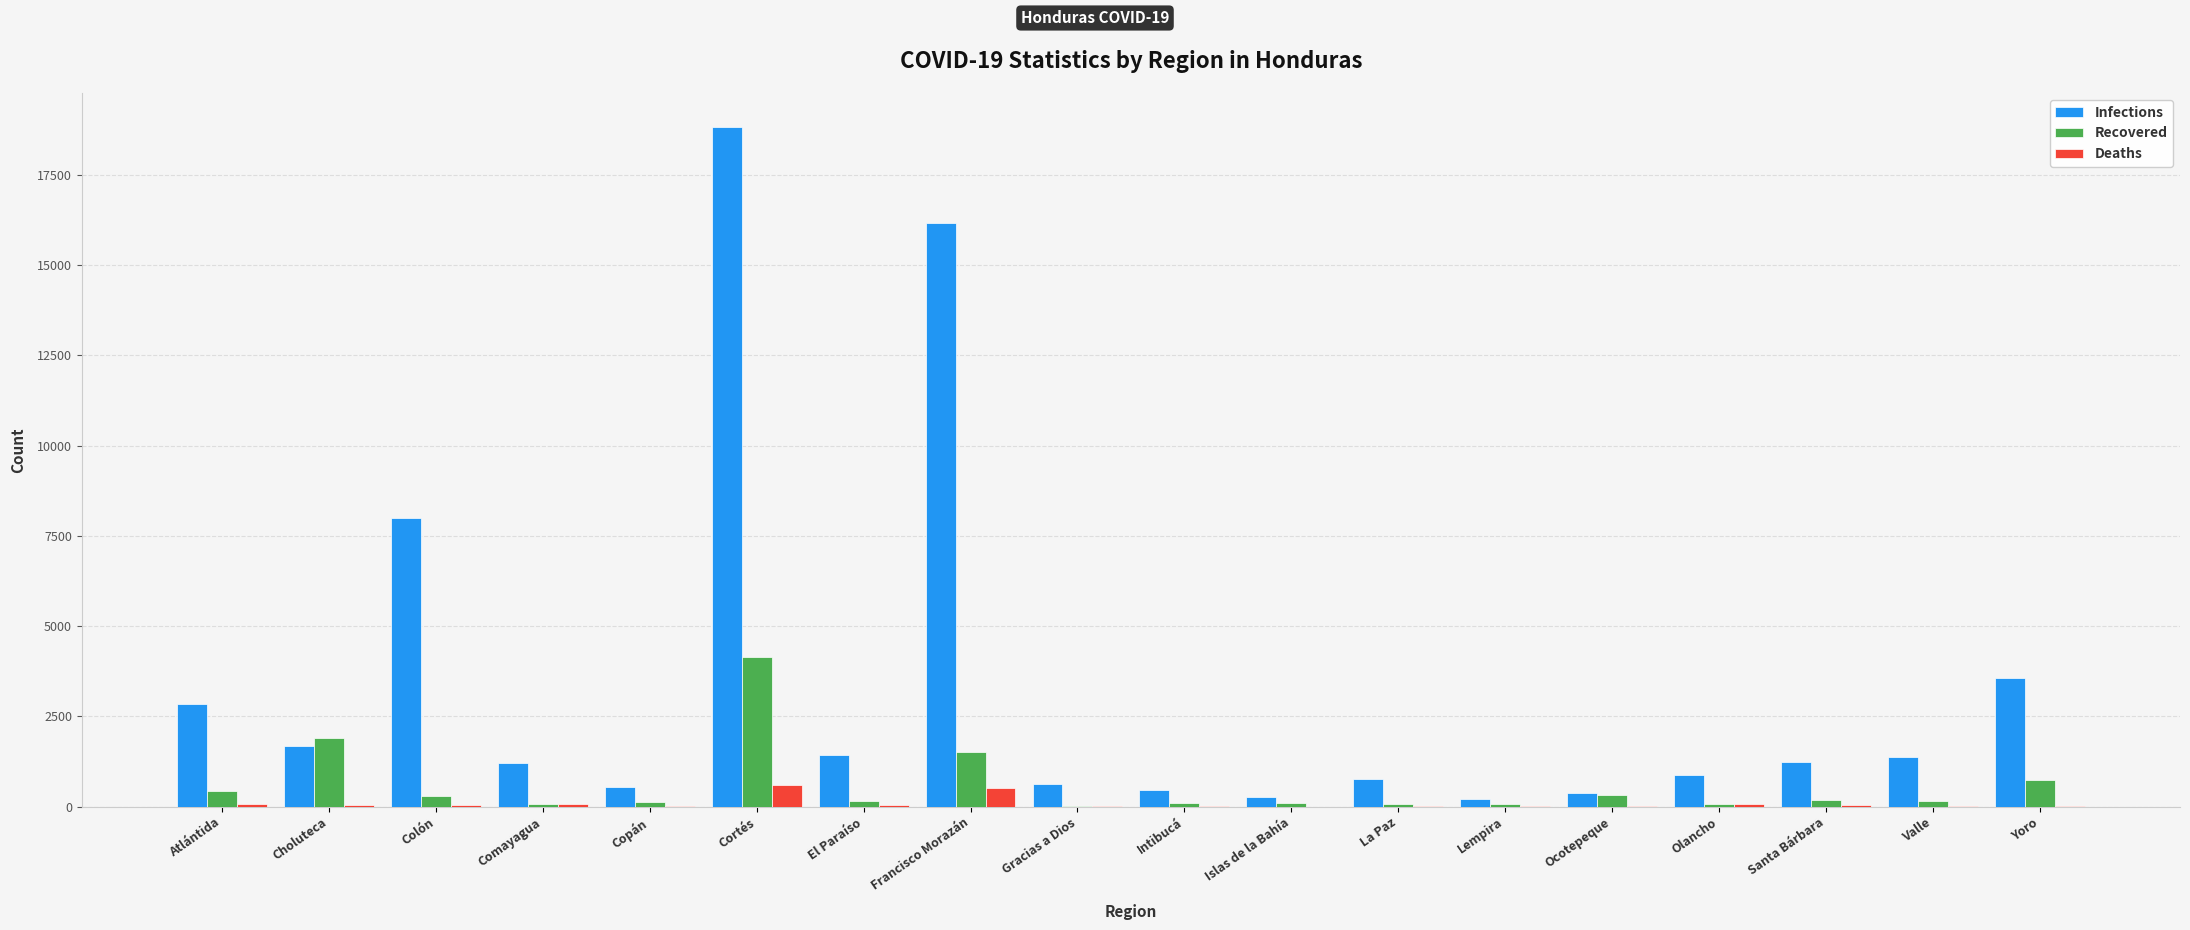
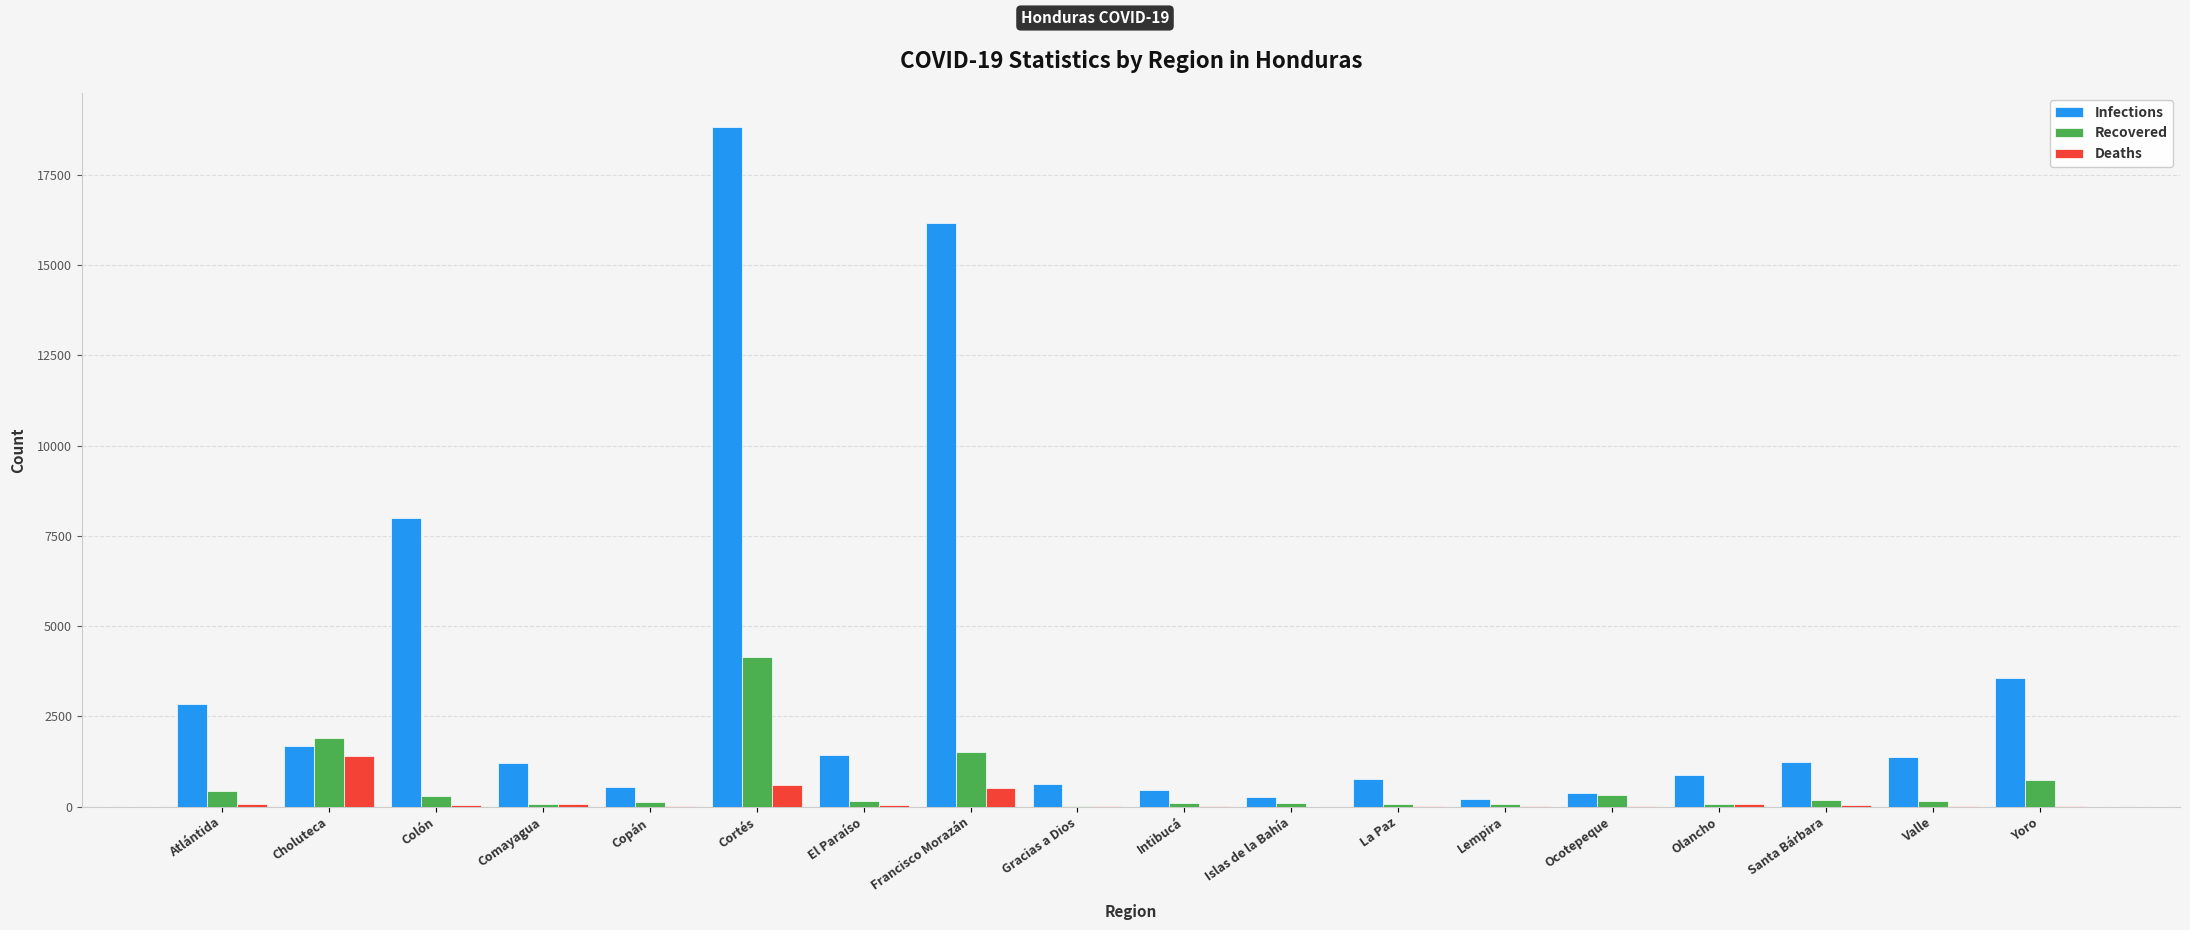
  {
    "Infections": {
      "Atlántida": 2800,
      "Choluteca": 1700,
      "Colón": 8000,
      "Comayagua": 1200,
      "Copán": 600,
      "Cortés": 18800,
      "El Paraíso": 1400,
      "Francisco Morazán": 16200,
      "Gracias a Dios": 600,
      "Intibucá": 500,
      "Islas de la Bahía": 300,
      "La Paz": 800,
      "Lempira": 200,
      "Ocotepeque": 400,
      "Olancho": 900,
      "Santa Bárbara": 1200,
      "Valle": 1400,
      "Yoro": 3500
    },
    "Recovered": {
      "Atlántida": 400,
      "Choluteca": 1900,
      "Colón": 300,
      "Comayagua": 100,
      "Copán": 100,
      "Cortés": 4100,
      "El Paraíso": 100,
      "Francisco Morazán": 1500,
      "Intibucá": 100,
      "Islas de la Bahía": 100,
      "Ocotepeque": 300,
      "Santa Bárbara": 200,
      "Valle": 100,
      "Yoro": 700
    },
    "Deaths": {
-     "Choluteca": 100,
+     "Choluteca": 1400,
      "Cortés": 600,
      "Francisco Morazán": 500
    }
  }
